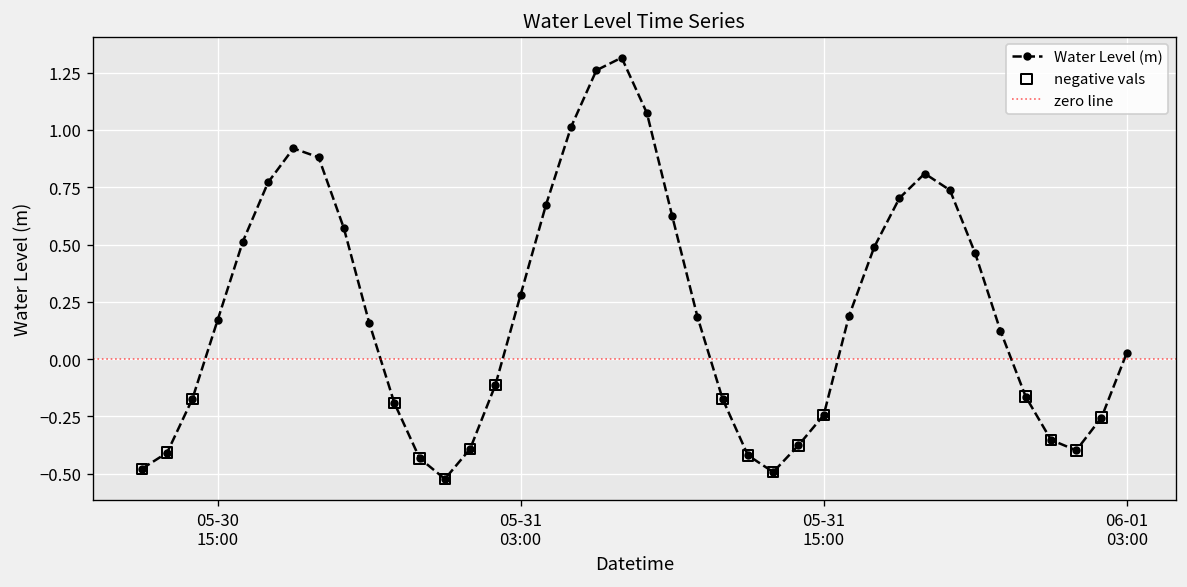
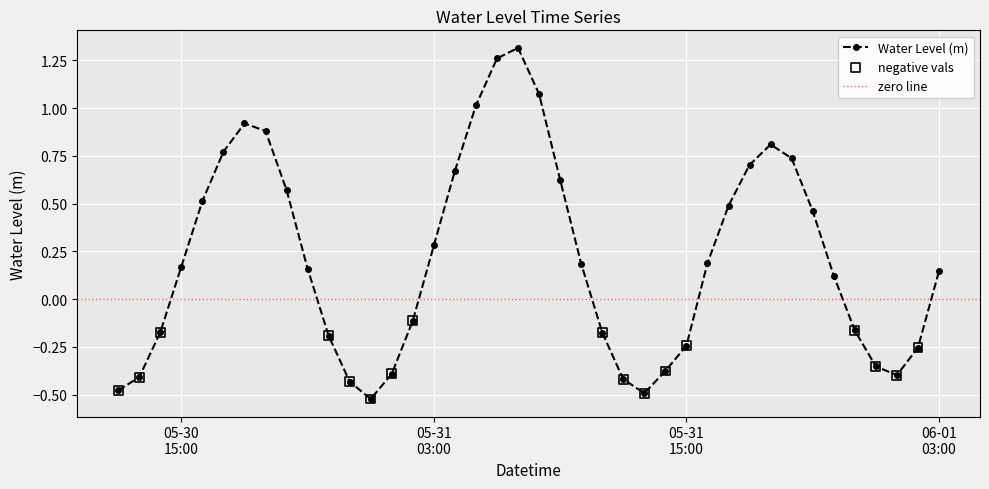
  {
    "Water Level (m)": {
      "05-30 15:00": 0.17,
      "05-31 03:00": 0.28,
-     "06-01 03:00": 0.03
+     "06-01 03:00": 0.15
    }
  }
